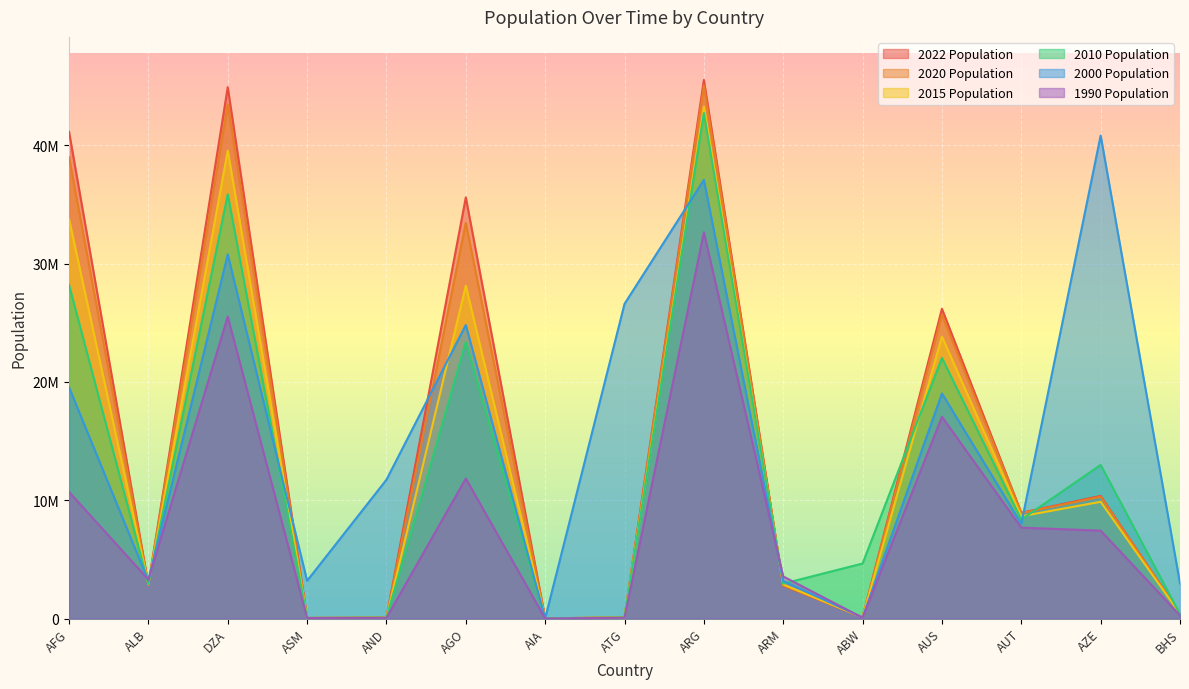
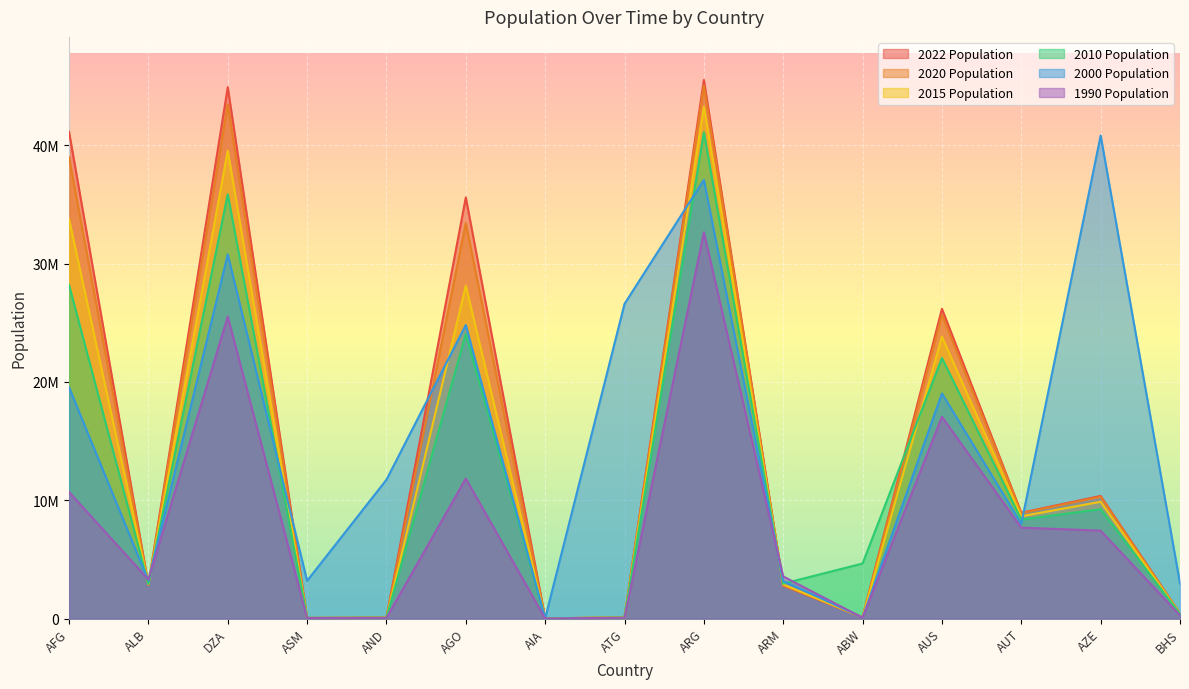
  {
    "2010 Population": {
      "AFG": 28200000,
      "DZA": 35900000,
-     "AGO": 23400000,
-     "ARG": 42700000,
+     "AGO": 24100000,
+     "ARG": 41100000,
      "ABW": 4600000,
      "AUS": 22000000,
      "AUT": 8400000,
-     "AZE": 13000000
+     "AZE": 9200000
    },
    "2000 Population": {
      "AFG": 19500000,
      "DZA": 30800000,
      "ASM": 3200000,
      "AND": 11700000,
      "AGO": 24800000,
      "ATG": 26600000,
      "ARG": 37100000,
      "ARM": 3200000,
      "AUS": 19000000,
      "AUT": 8000000,
      "AZE": 40800000,
      "BHS": 3000000
    },
    "1990 Population": {
      "AFG": 10700000,
      "DZA": 25500000,
      "AGO": 11800000,
      "ARG": 32600000,
      "ARM": 3600000,
      "AUS": 17000000,
      "AUT": 7700000,
      "AZE": 7400000
    }
  }
